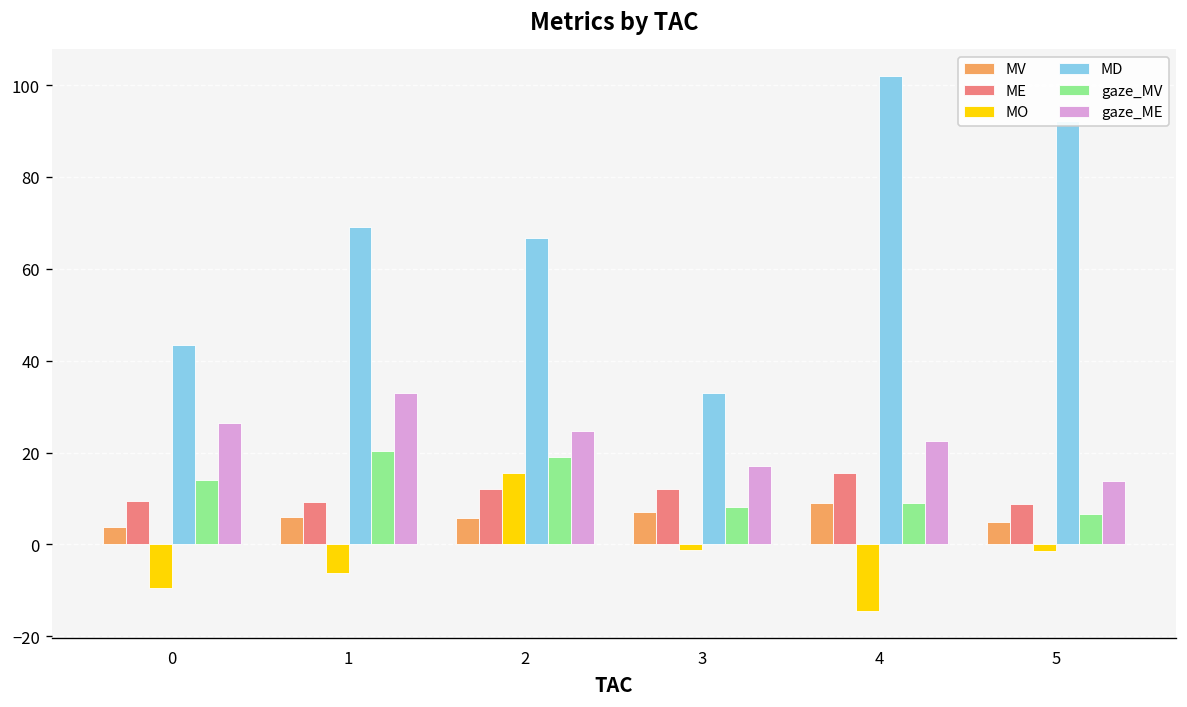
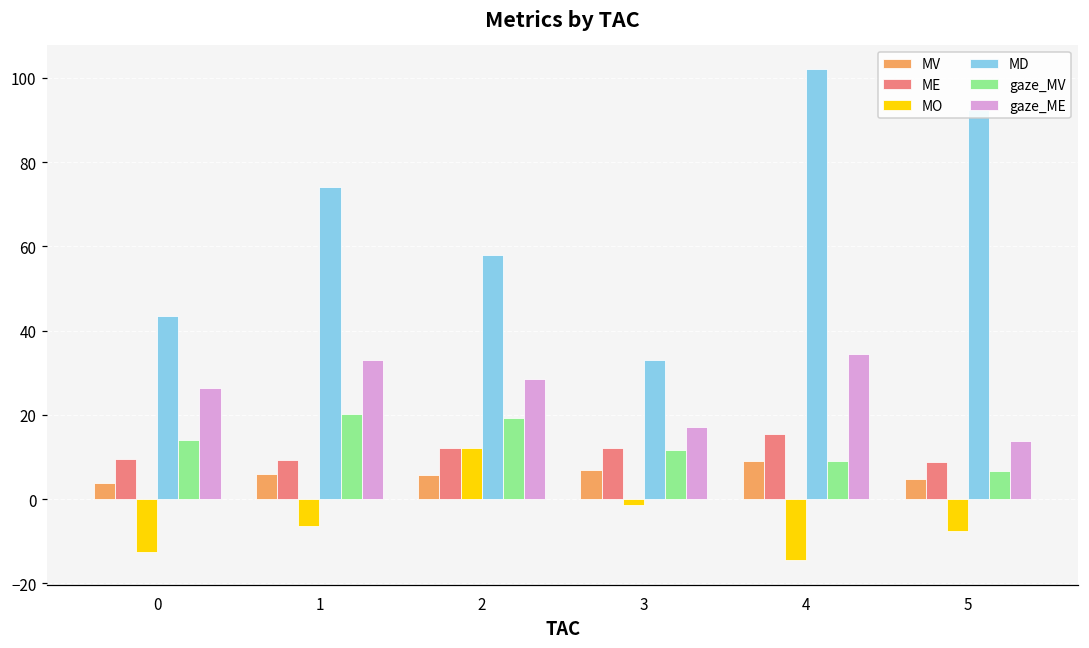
  {
    "MO": {
-     "0": -9,
+     "0": -13,
      "1": -6,
-     "2": 16,
+     "2": 12,
      "3": -1,
      "4": -15,
-     "5": -1
+     "5": -8
    },
    "MD": {
      "0": 43,
-     "1": 69,
-     "2": 67,
+     "1": 74,
+     "2": 58,
      "3": 33,
      "4": 102
    },
    "gaze_MV": {
      "0": 14,
      "1": 20,
      "2": 19,
-     "3": 8,
+     "3": 12,
      "4": 9,
      "5": 7
    },
    "gaze_ME": {
      "0": 26,
      "1": 33,
-     "2": 25,
+     "2": 29,
      "3": 17,
-     "4": 23,
+     "4": 34,
      "5": 14
    }
  }
